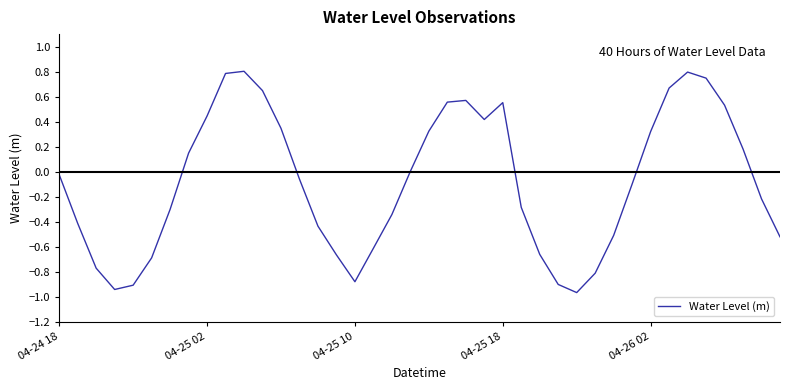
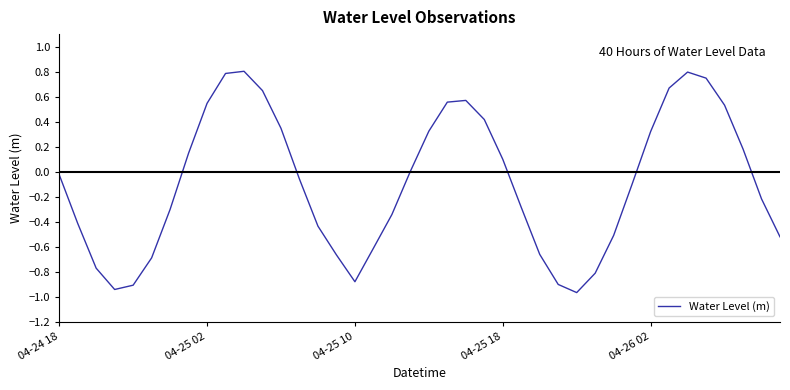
  {
    "04-24 18": -0.02,
-   "04-25 02": 0.45,
+   "04-25 02": 0.55,
    "04-25 10": -0.88,
-   "04-25 18": 0.55,
+   "04-25 18": 0.10,
    "04-26 02": 0.32
  }
